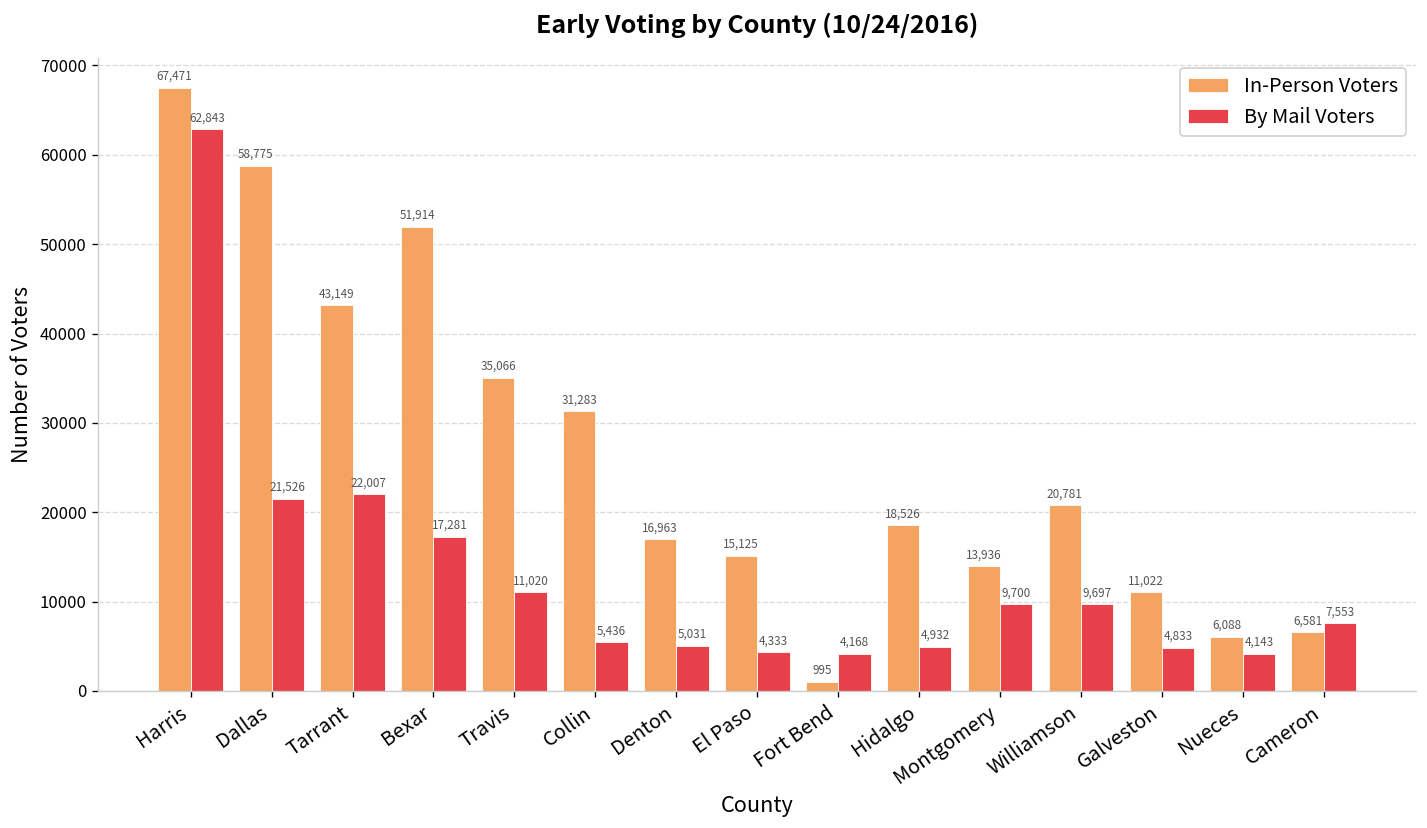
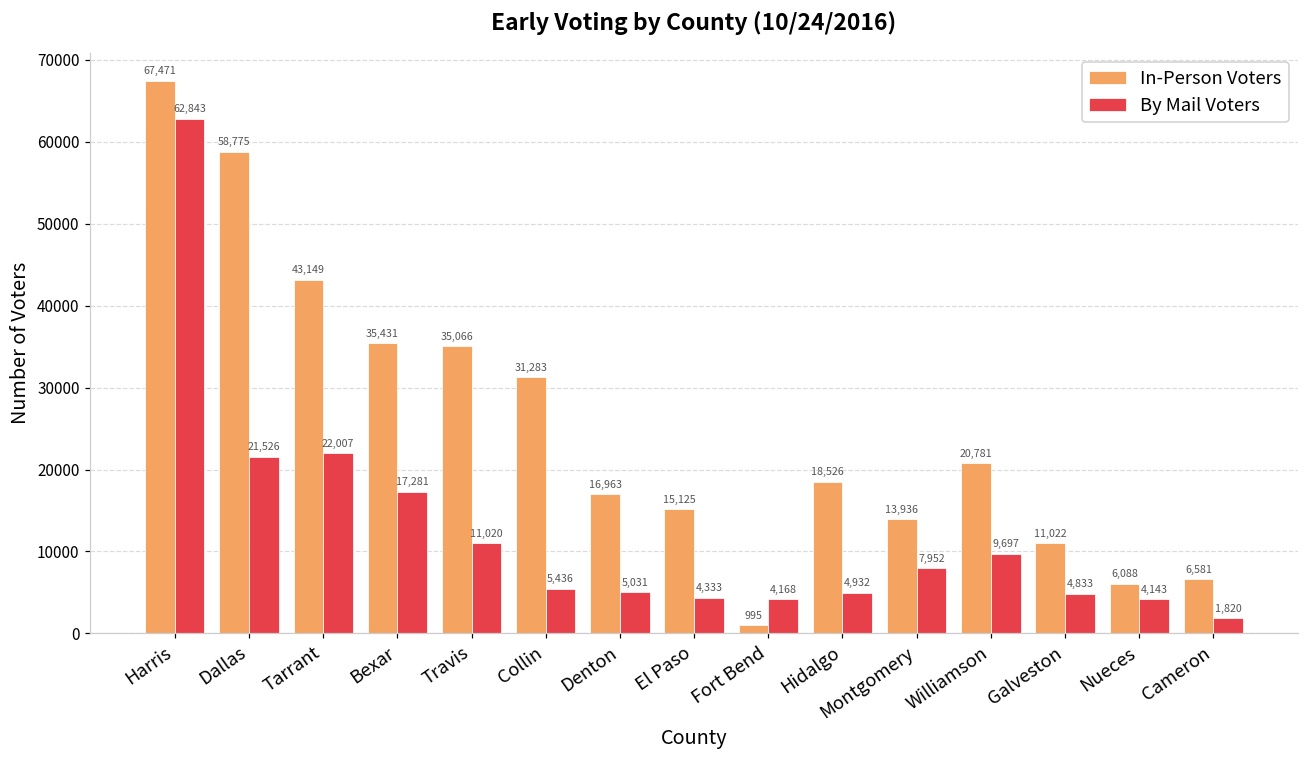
  {
    "In-Person Voters": {
      "Harris": "67,471",
      "Dallas": "58,775",
      "Tarrant": "43,149",
-     "Bexar": "51,914",
+     "Bexar": "35,431",
      "Travis": "35,066",
      "Collin": "31,283",
      "Denton": "16,963",
      "El Paso": "15,125",
      "Fort Bend": "995",
      "Hidalgo": "18,526",
      "Montgomery": "13,936",
      "Williamson": "20,781",
      "Galveston": "11,022",
      "Nueces": "6,088",
      "Cameron": "6,581"
    },
    "By Mail Voters": {
      "Harris": "62,843",
      "Dallas": "21,526",
      "Tarrant": "22,007",
      "Bexar": "17,281",
      "Travis": "11,020",
      "Collin": "5,436",
      "Denton": "5,031",
      "El Paso": "4,333",
      "Fort Bend": "4,168",
      "Hidalgo": "4,932",
-     "Montgomery": "9,700",
+     "Montgomery": "7,952",
      "Williamson": "9,697",
      "Galveston": "4,833",
      "Nueces": "4,143",
-     "Cameron": "7,553"
+     "Cameron": "1,820"
    }
  }
